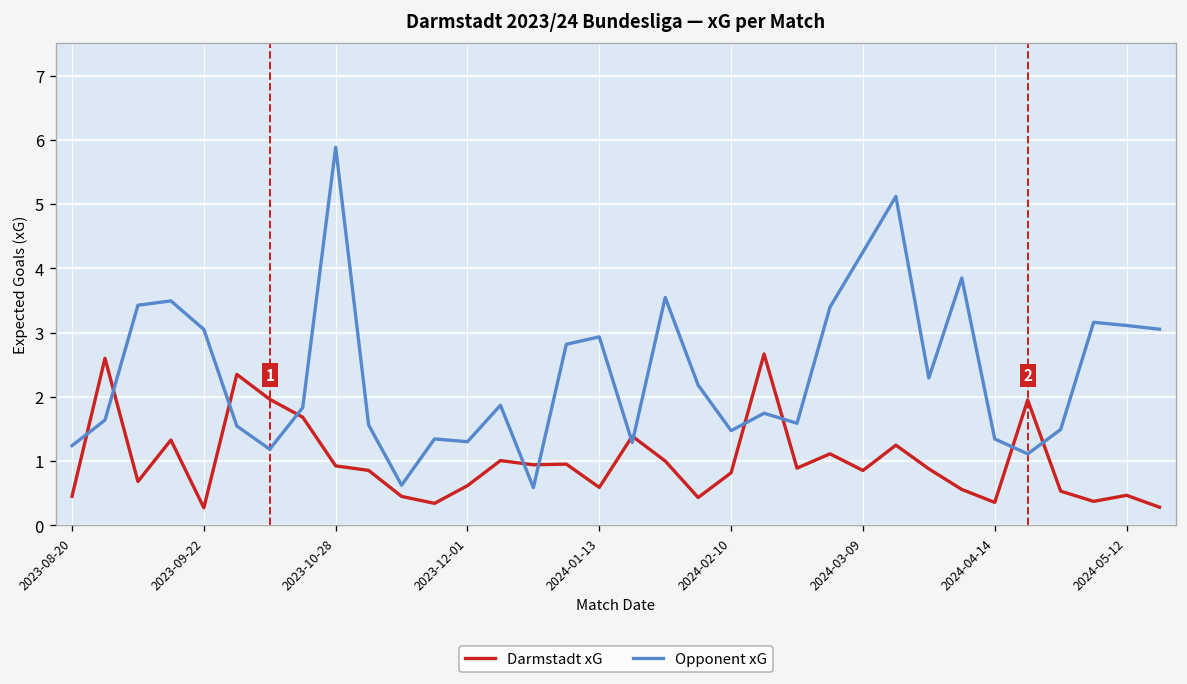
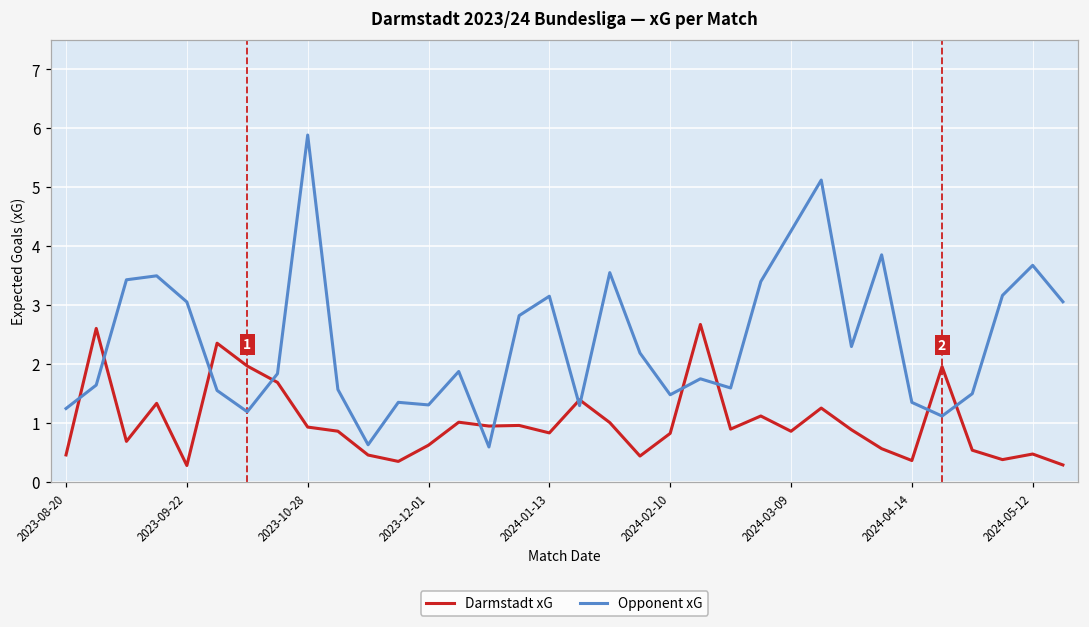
  {
    "Darmstadt xG": {
      "2023-08-20": 0.5,
      "2023-09-22": 0.3,
      "2023-10-28": 0.9,
      "2023-12-01": 0.6,
-     "2024-01-13": 0.6,
+     "2024-01-13": 0.8,
      "2024-02-10": 0.8,
      "2024-03-09": 0.9,
      "2024-04-14": 0.4,
      "2024-05-12": 0.5
    },
    "Opponent xG": {
      "2023-08-20": 1.2,
      "2023-09-22": 3.0,
      "2023-10-28": 5.9,
      "2023-12-01": 1.3,
-     "2024-01-13": 2.9,
+     "2024-01-13": 3.1,
      "2024-02-10": 1.5,
      "2024-03-09": 4.3,
      "2024-04-14": 1.3,
-     "2024-05-12": 3.1
+     "2024-05-12": 3.7
    }
  }
